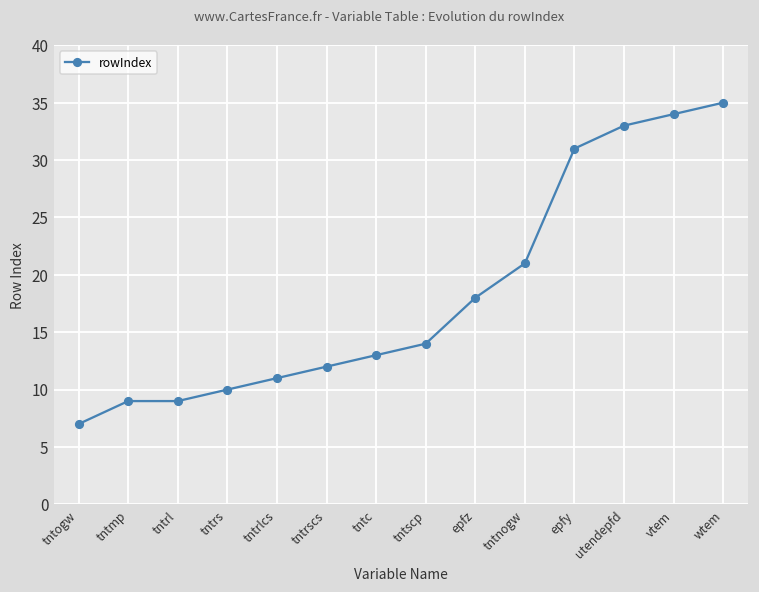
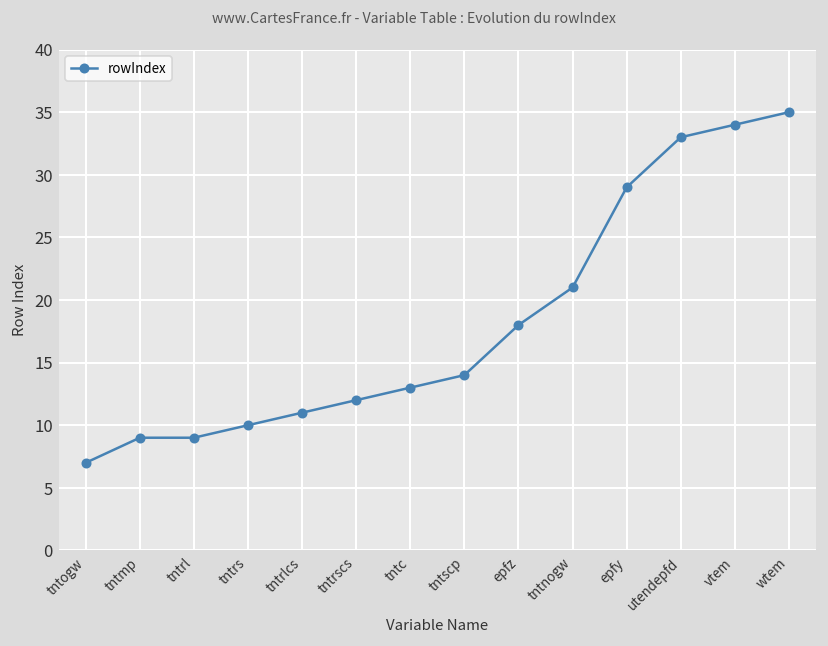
  {
    "tntogw": 7,
    "tntmp": 9,
    "tntrl": 9,
    "tntrs": 10,
    "tntrlcs": 11,
    "tntrscs": 12,
    "tntc": 13,
    "tntscp": 14,
    "epfz": 18,
    "tntnogw": 21,
-   "epfy": 31,
+   "epfy": 29,
    "utendepfd": 33,
    "vtem": 34,
    "wtem": 35
  }
